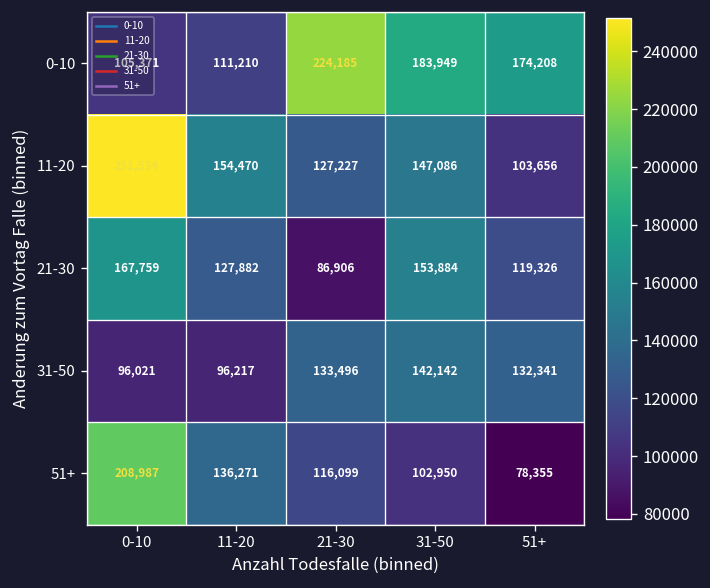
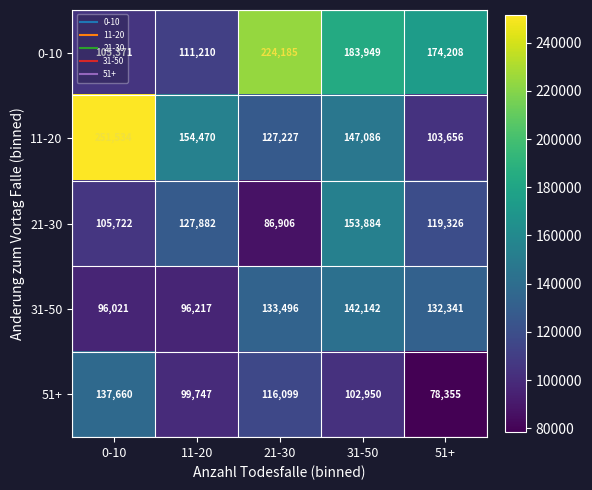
  {
    "0-10": {
      "11-20": "111,210",
      "21-30": "224,185",
      "31-50": "183,949",
      "51+": "174,208"
    },
    "11-20": {
      "11-20": "154,470",
      "21-30": "127,227",
      "31-50": "147,086",
      "51+": "103,656"
    },
    "21-30": {
-     "0-10": "167,759",
+     "0-10": "105,722",
      "11-20": "127,882",
      "21-30": "86,906",
      "31-50": "153,884",
      "51+": "119,326"
    },
    "31-50": {
      "0-10": "96,021",
      "11-20": "96,217",
      "21-30": "133,496",
      "31-50": "142,142",
      "51+": "132,341"
    },
    "51+": {
-     "0-10": "208,987",
-     "11-20": "136,271",
+     "0-10": "137,660",
+     "11-20": "99,747",
      "21-30": "116,099",
      "31-50": "102,950",
      "51+": "78,355"
    }
  }
